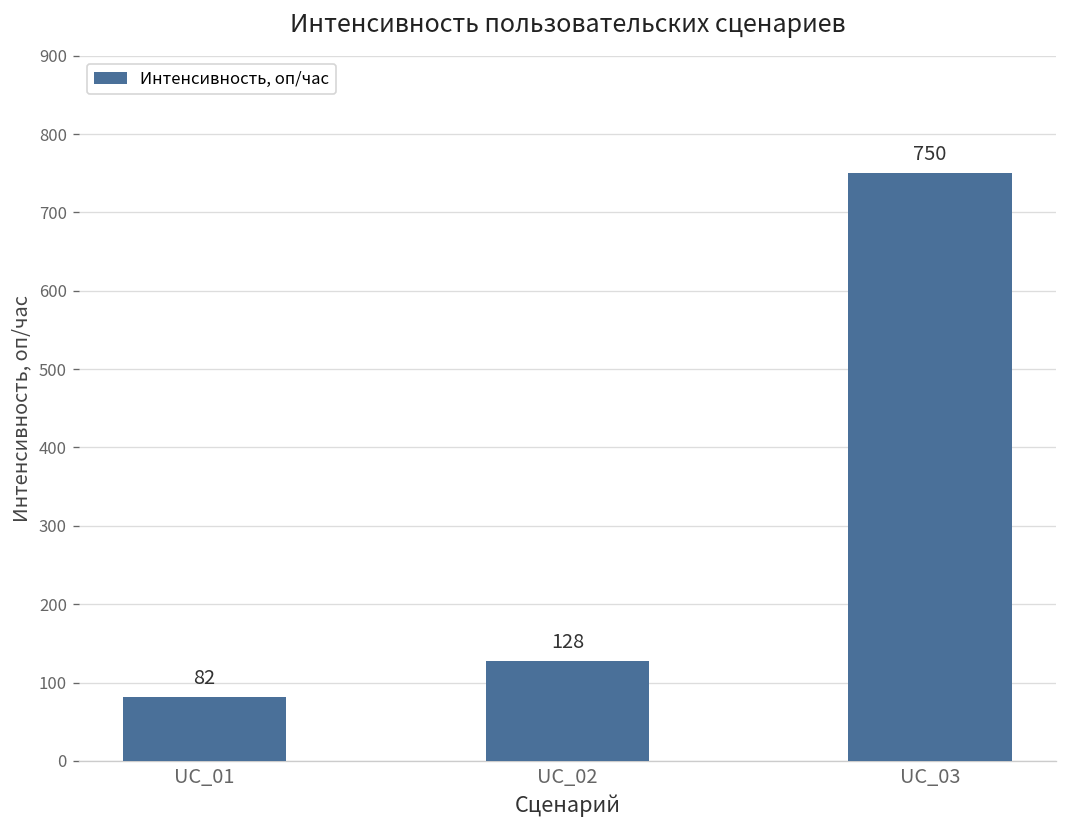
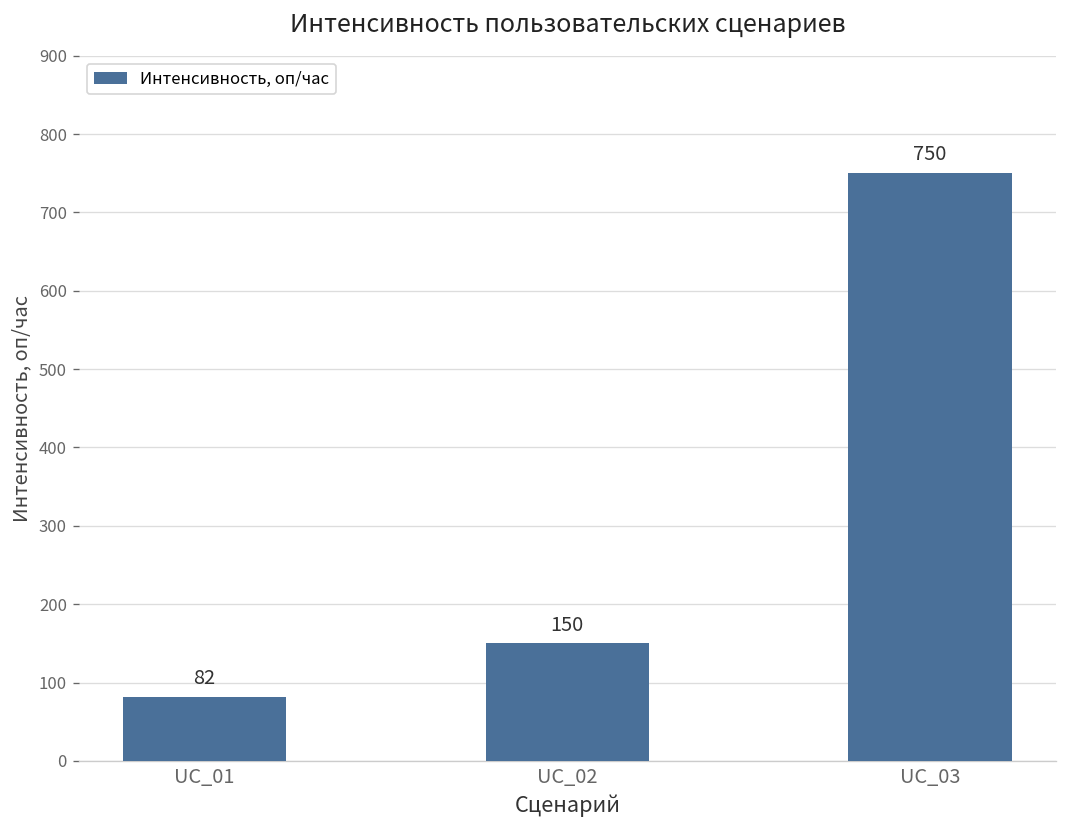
  {
    "UC_01": 82,
-   "UC_02": 128,
+   "UC_02": 150,
    "UC_03": 750
  }
